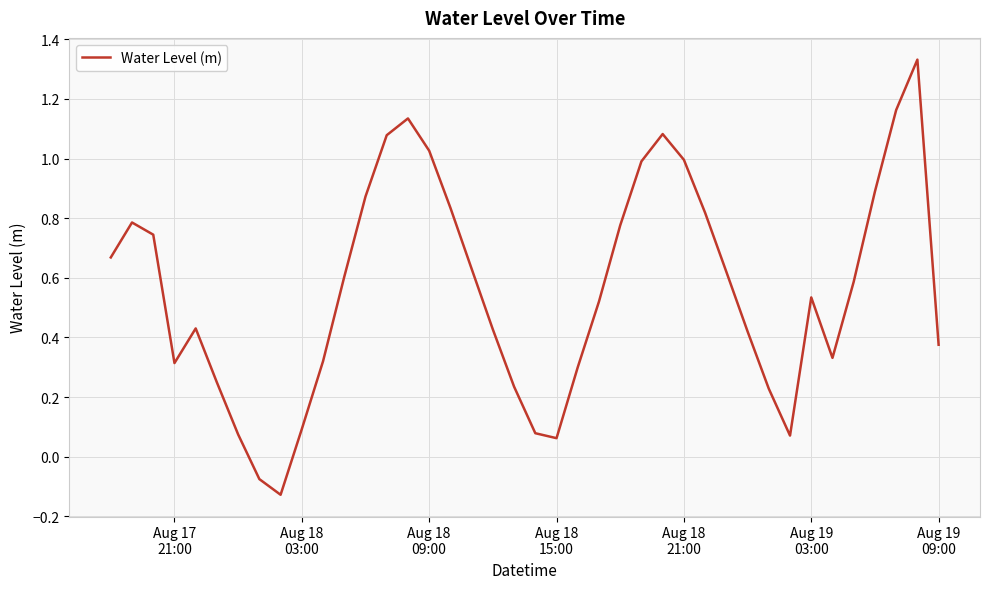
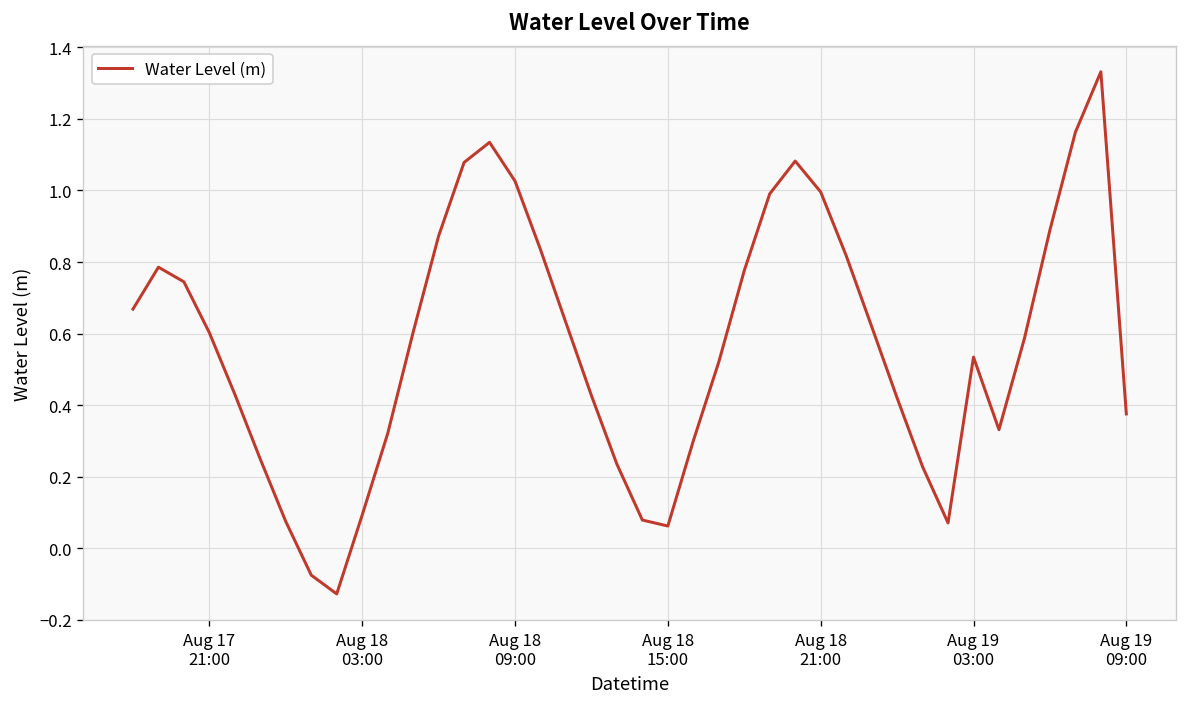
  {
-   "Aug 17 21:00": 0.31,
+   "Aug 17 21:00": 0.60,
    "Aug 18 03:00": 0.09,
    "Aug 18 09:00": 1.03,
    "Aug 18 15:00": 0.06,
    "Aug 18 21:00": 1.00,
    "Aug 19 03:00": 0.53,
    "Aug 19 09:00": 0.38
  }
